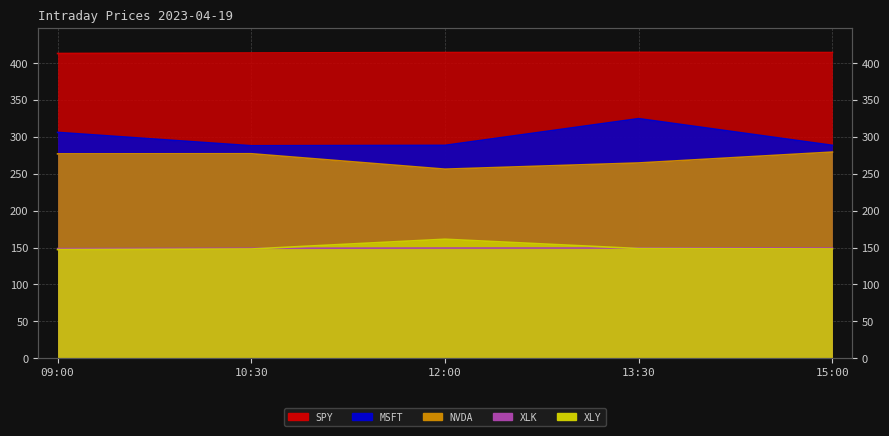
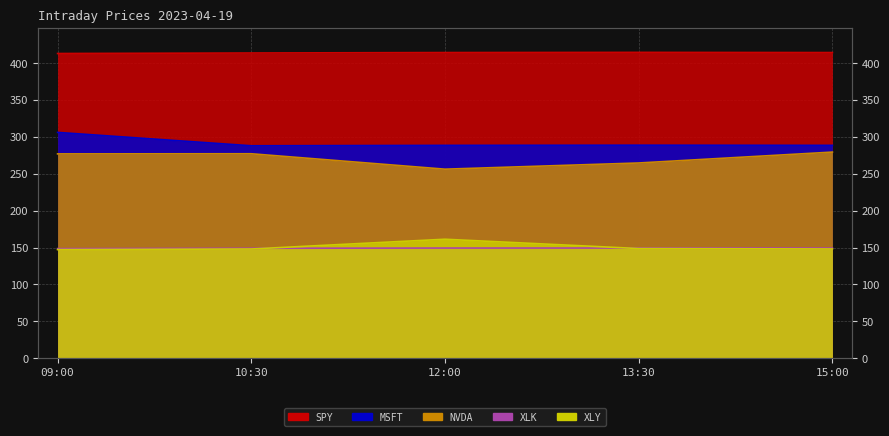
  {
    "SPY": {
      "09:00": 410,
      "10:30": 410,
      "12:00": 410,
      "13:30": 410,
      "15:00": 410
    },
    "MSFT": {
      "09:00": 310,
      "10:30": 290,
      "12:00": 290,
-     "13:30": 320,
+     "13:30": 290,
      "15:00": 290
    },
    "NVDA": {
      "09:00": 280,
      "10:30": 280,
      "12:00": 260,
      "13:30": 260,
      "15:00": 280
    },
    "XLK": {
      "12:00": 150
    },
    "XLY": {
      "12:00": 160
    }
  }
